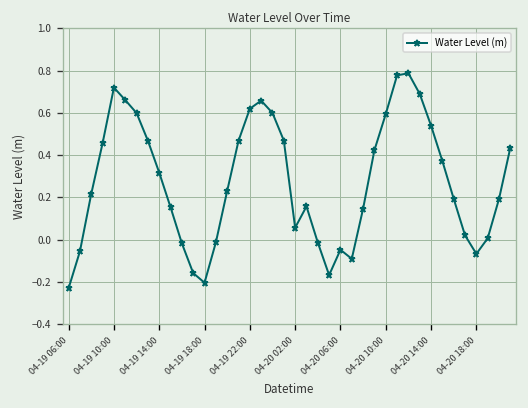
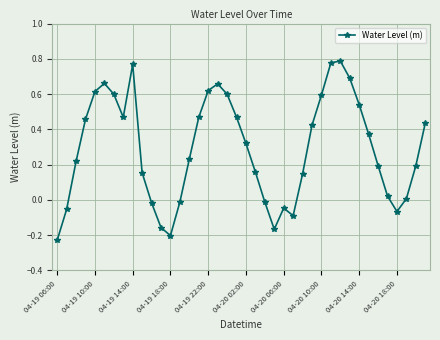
  {
    "04-19 06:00": -0.23,
-   "04-19 10:00": 0.72,
-   "04-19 14:00": 0.32,
+   "04-19 10:00": 0.61,
+   "04-19 14:00": 0.77,
    "04-19 18:00": -0.20,
    "04-19 22:00": 0.62,
-   "04-20 02:00": 0.06,
+   "04-20 02:00": 0.32,
    "04-20 06:00": -0.05,
    "04-20 10:00": 0.59,
    "04-20 14:00": 0.54,
    "04-20 18:00": -0.07
  }
